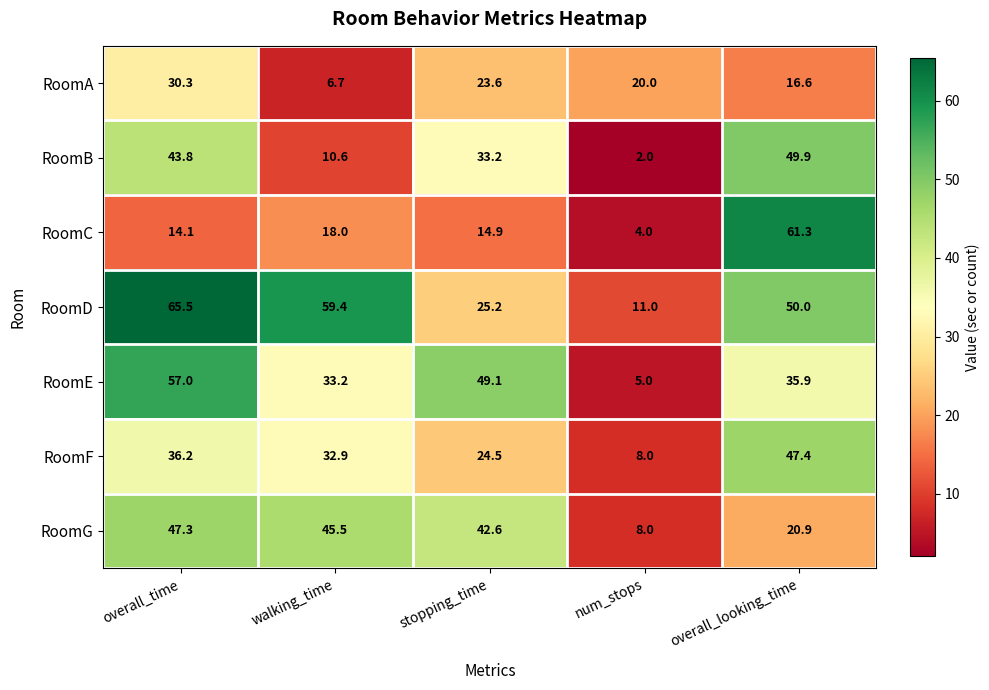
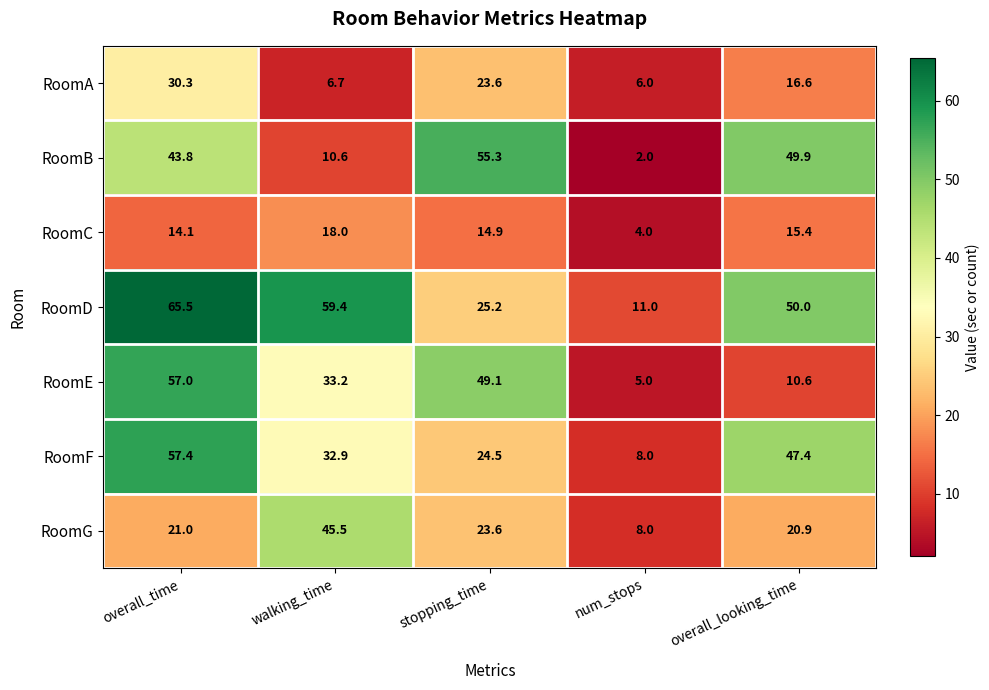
  {
    "RoomA": {
      "overall_time": 30.3,
      "walking_time": 6.7,
      "stopping_time": 23.6,
-     "num_stops": 20.0,
+     "num_stops": 6.0,
      "overall_looking_time": 16.6
    },
    "RoomB": {
      "overall_time": 43.8,
      "walking_time": 10.6,
-     "stopping_time": 33.2,
+     "stopping_time": 55.3,
      "num_stops": 2.0,
      "overall_looking_time": 49.9
    },
    "RoomC": {
      "overall_time": 14.1,
      "walking_time": 18.0,
      "stopping_time": 14.9,
      "num_stops": 4.0,
-     "overall_looking_time": 61.3
+     "overall_looking_time": 15.4
    },
    "RoomD": {
      "overall_time": 65.5,
      "walking_time": 59.4,
      "stopping_time": 25.2,
      "num_stops": 11.0,
      "overall_looking_time": 50.0
    },
    "RoomE": {
      "overall_time": 57.0,
      "walking_time": 33.2,
      "stopping_time": 49.1,
      "num_stops": 5.0,
-     "overall_looking_time": 35.9
+     "overall_looking_time": 10.6
    },
    "RoomF": {
-     "overall_time": 36.2,
+     "overall_time": 57.4,
      "walking_time": 32.9,
      "stopping_time": 24.5,
      "num_stops": 8.0,
      "overall_looking_time": 47.4
    },
    "RoomG": {
-     "overall_time": 47.3,
+     "overall_time": 21.0,
      "walking_time": 45.5,
-     "stopping_time": 42.6,
+     "stopping_time": 23.6,
      "num_stops": 8.0,
      "overall_looking_time": 20.9
    }
  }
